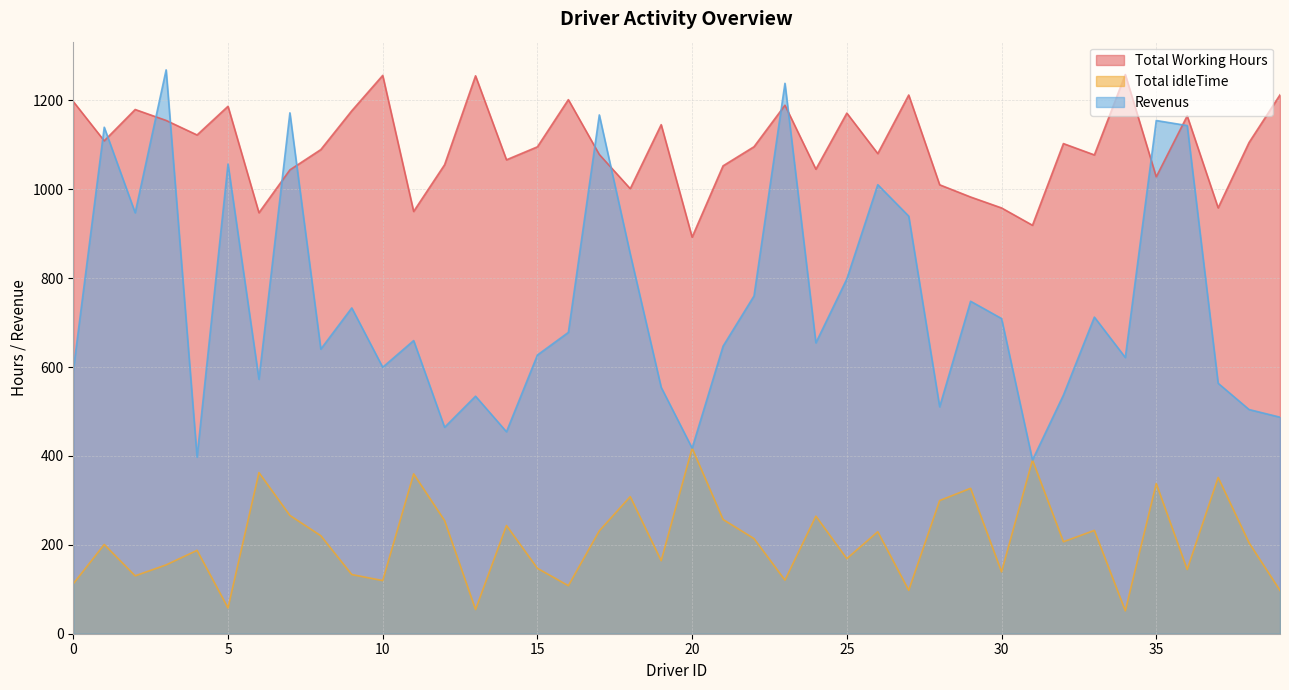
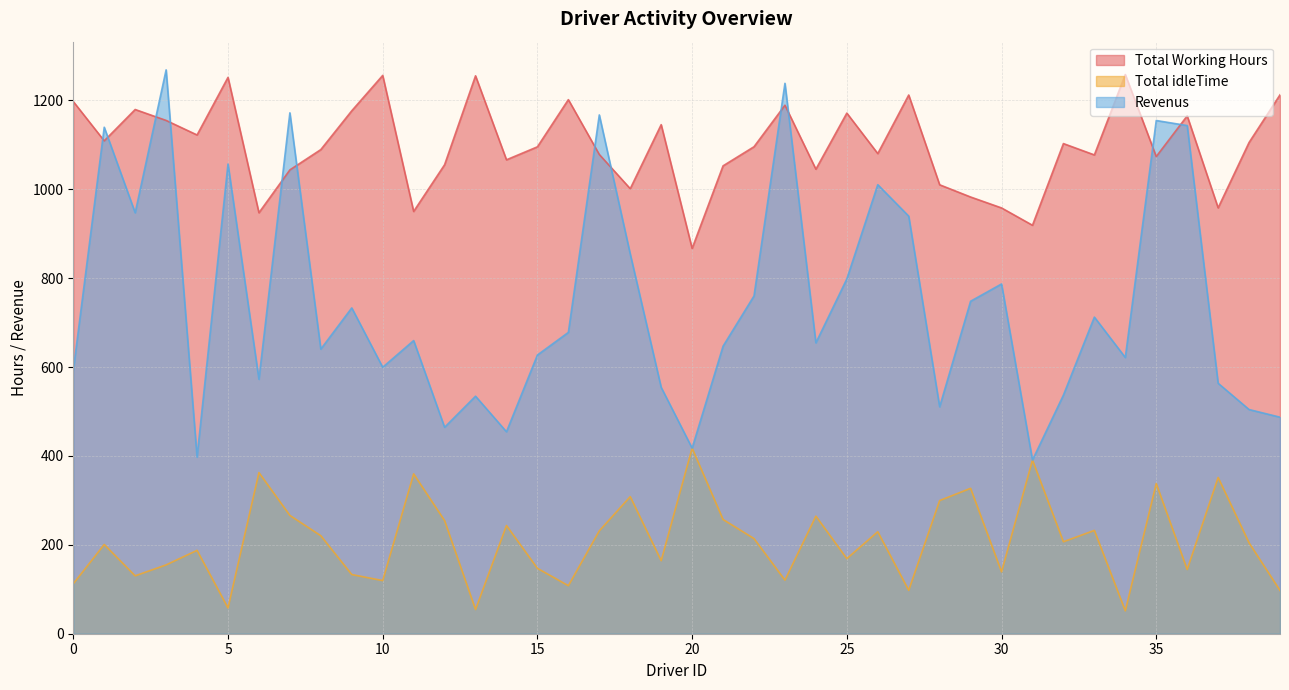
  {
    "Total Working Hours": {
      "0": 1200,
-     "5": 1190,
+     "5": 1250,
      "10": 1260,
      "15": 1100,
-     "20": 890,
+     "20": 870,
      "25": 1170,
      "30": 960,
-     "35": 1030
+     "35": 1070
    },
    "Total idleTime": {
      "0": 110,
      "5": 60,
      "10": 120,
      "15": 150,
      "25": 170,
      "30": 140,
      "35": 340
    },
    "Revenus": {
      "0": 590,
      "5": 1060,
      "10": 600,
      "15": 630,
      "25": 800,
-     "30": 710,
+     "30": 790,
      "35": 1150
    }
  }
